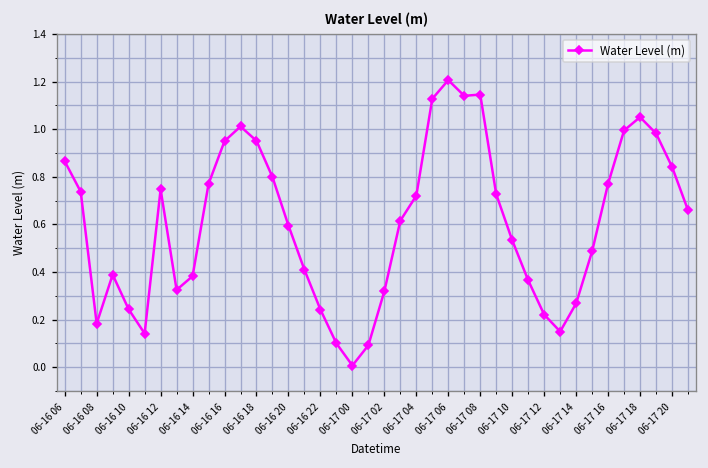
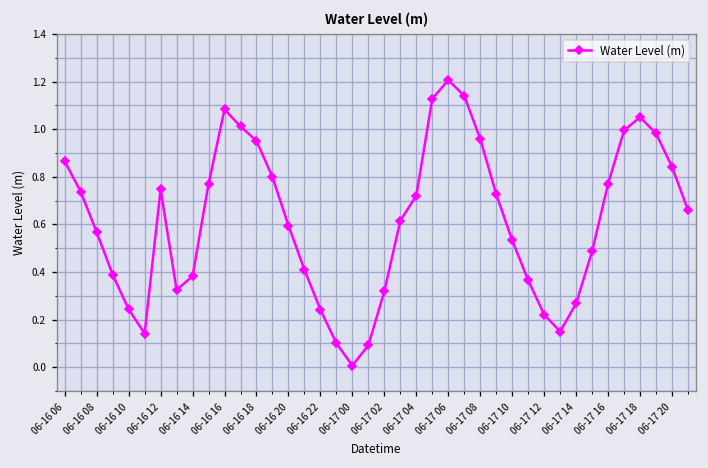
  {
    "06-16 06": 0.87,
-   "06-16 08": 0.18,
+   "06-16 08": 0.57,
    "06-16 10": 0.24,
    "06-16 12": 0.75,
    "06-16 14": 0.38,
-   "06-16 16": 0.95,
+   "06-16 16": 1.08,
    "06-16 18": 0.95,
    "06-16 20": 0.60,
    "06-16 22": 0.24,
    "06-17 00": 0.01,
    "06-17 02": 0.32,
    "06-17 04": 0.72,
    "06-17 06": 1.21,
-   "06-17 08": 1.15,
+   "06-17 08": 0.96,
    "06-17 10": 0.53,
    "06-17 12": 0.22,
    "06-17 14": 0.27,
    "06-17 16": 0.77,
    "06-17 18": 1.05,
    "06-17 20": 0.84
  }
